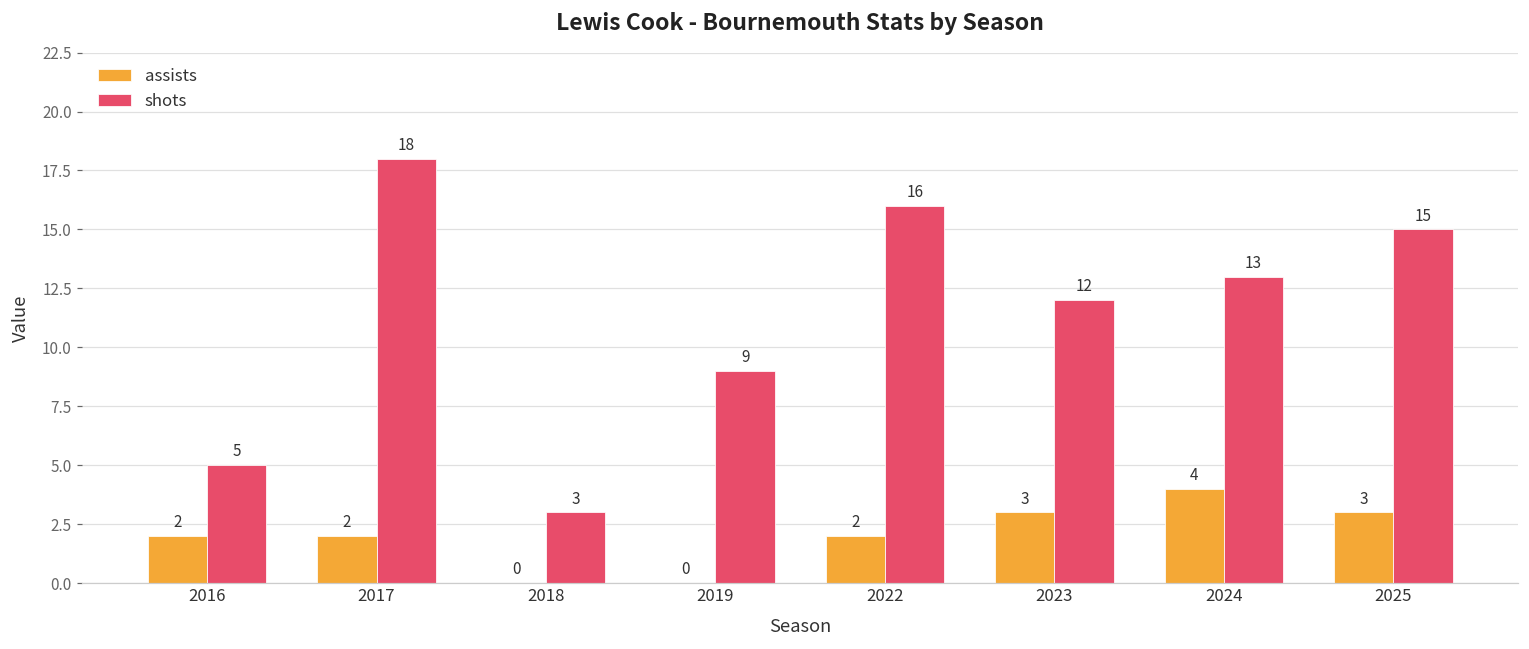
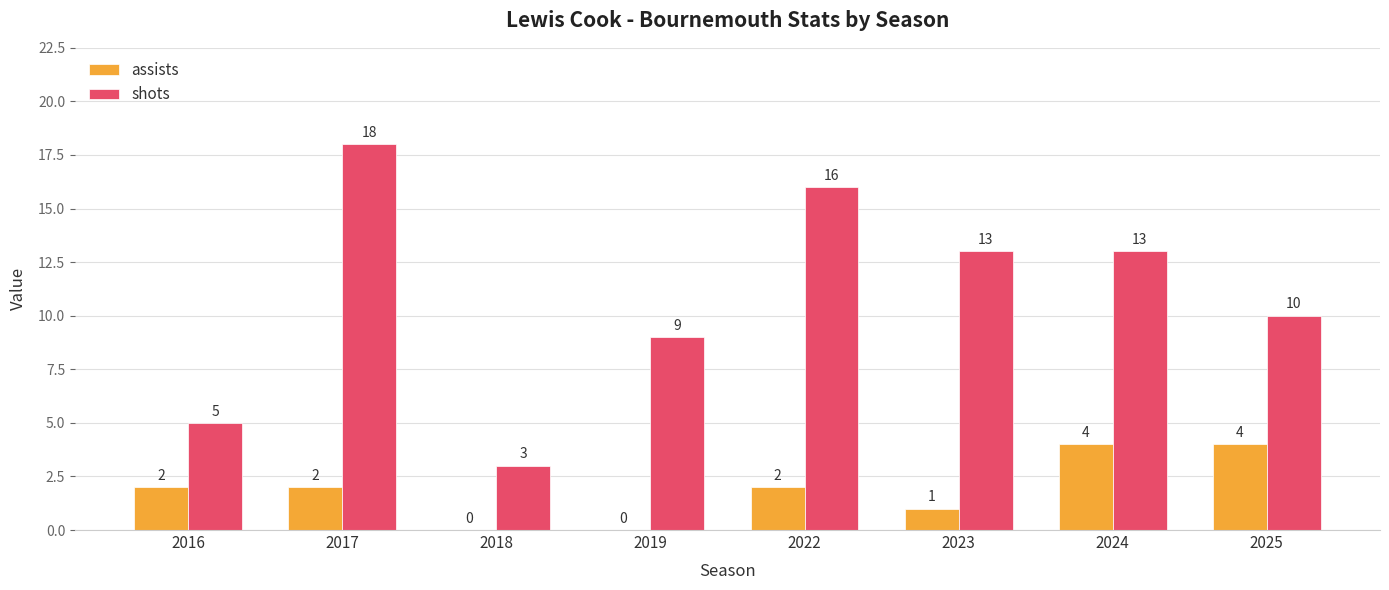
  {
    "assists": {
      "2016": 2,
      "2017": 2,
      "2018": 0,
      "2019": 0,
      "2022": 2,
-     "2023": 3,
+     "2023": 1,
      "2024": 4,
-     "2025": 3
+     "2025": 4
    },
    "shots": {
      "2016": 5,
      "2017": 18,
      "2018": 3,
      "2019": 9,
      "2022": 16,
-     "2023": 12,
+     "2023": 13,
      "2024": 13,
-     "2025": 15
+     "2025": 10
    }
  }
